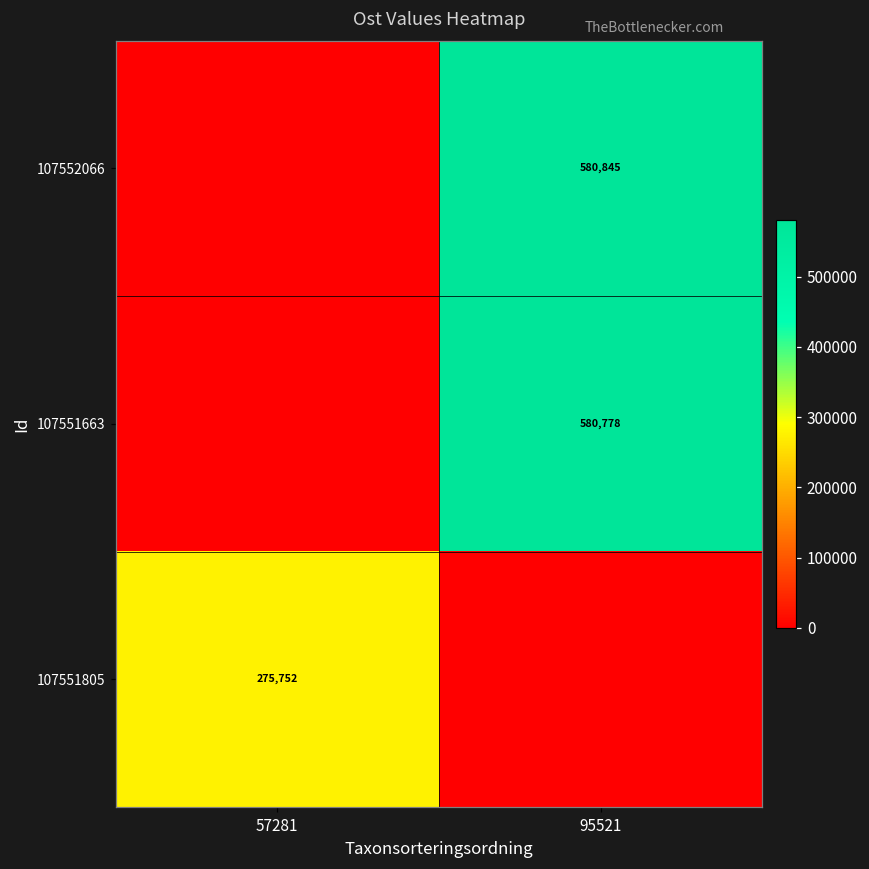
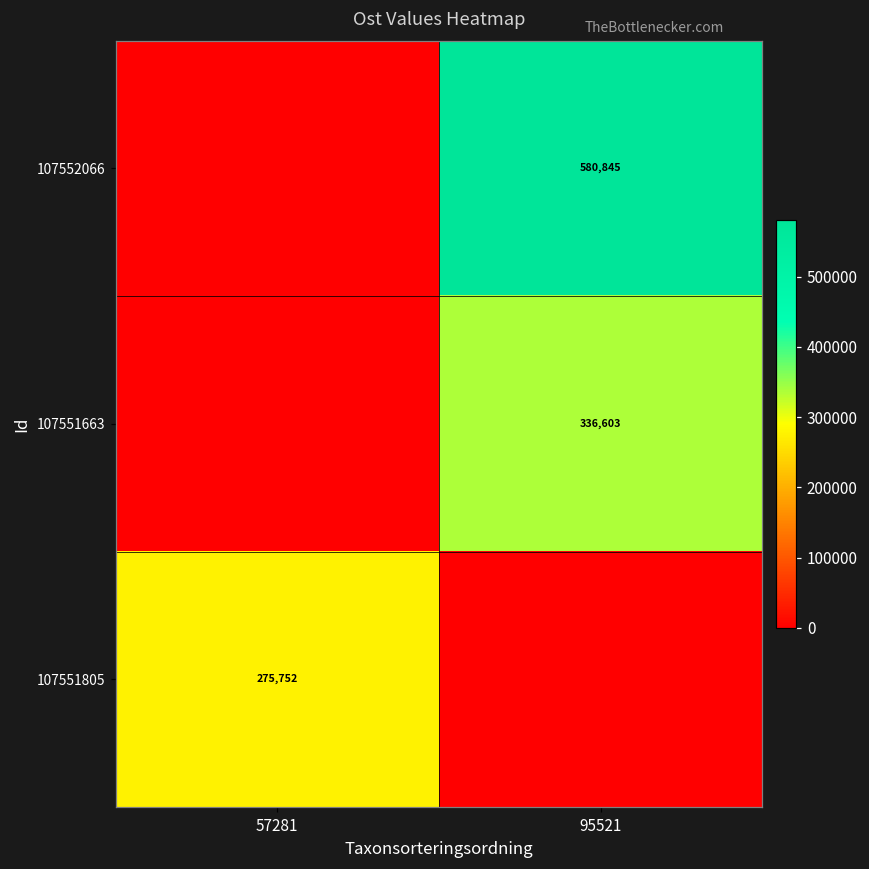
  {
    "107552066": {
      "95521": "580,845"
    },
    "107551663": {
-     "95521": "580,778"
+     "95521": "336,603"
    },
    "107551805": {
      "57281": "275,752"
    }
  }
